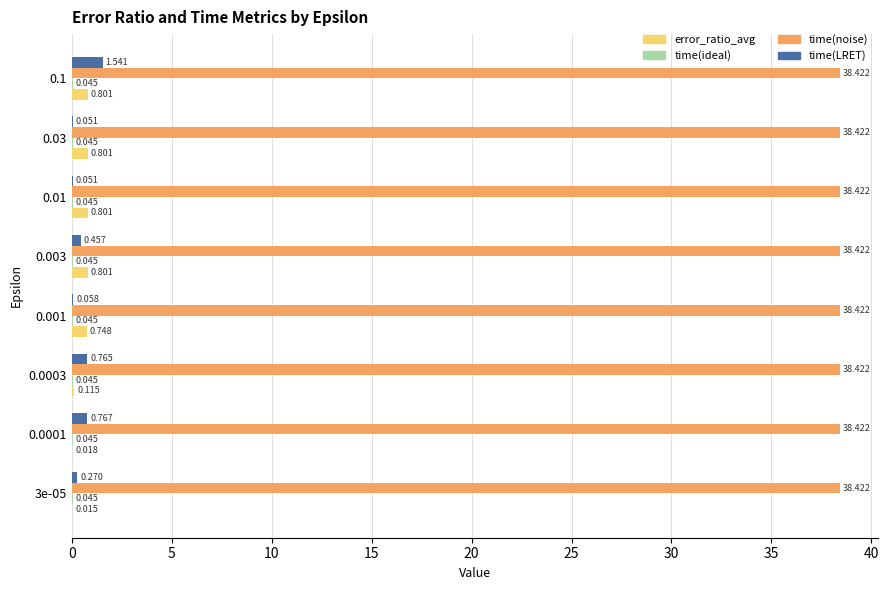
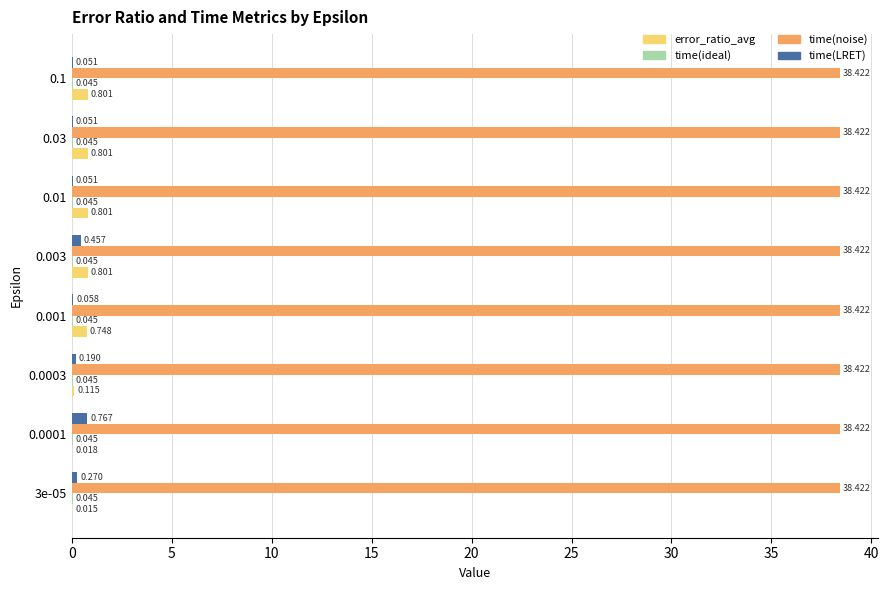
  {
    "time(ideal)": {
      "0.1": 0.045,
      "0.03": 0.045,
      "0.01": 0.045,
      "0.003": 0.045,
      "0.001": 0.045,
      "0.0003": 0.045,
      "0.0001": 0.045,
      "3e-05": 0.045
    },
    "time(LRET)": {
-     "0.1": 1.541,
+     "0.1": 0.051,
      "0.03": 0.051,
      "0.01": 0.051,
      "0.003": 0.457,
      "0.001": 0.058,
-     "0.0003": 0.765,
+     "0.0003": 0.190,
      "0.0001": 0.767,
      "3e-05": 0.270
    }
  }
